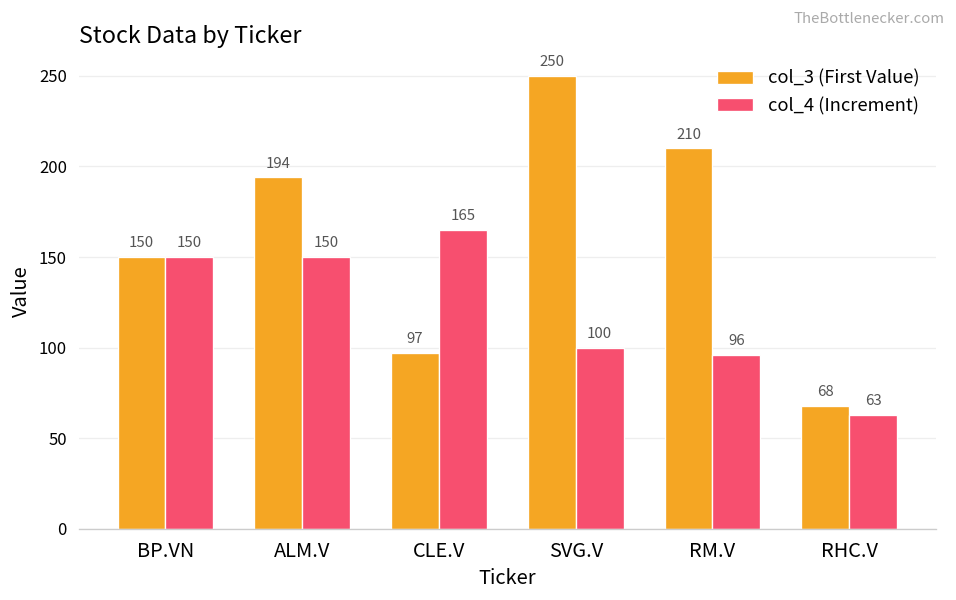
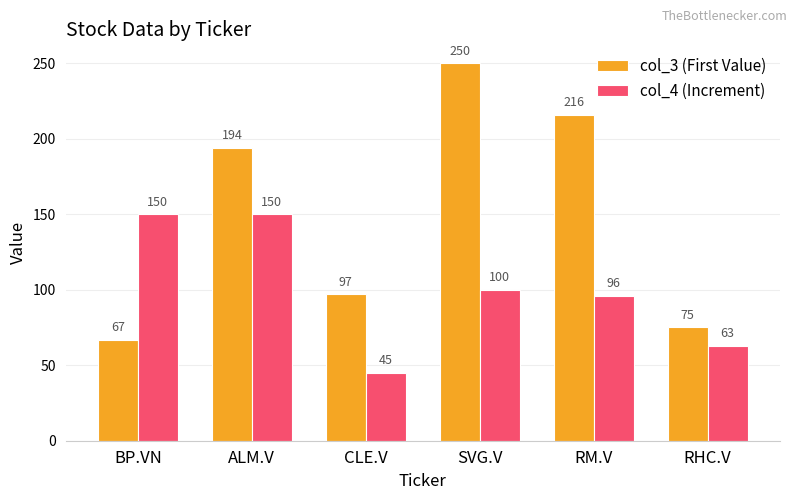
  {
    "col_3 (First Value)": {
-     "BP.VN": 150,
+     "BP.VN": 67,
      "ALM.V": 194,
      "CLE.V": 97,
      "SVG.V": 250,
-     "RM.V": 210,
-     "RHC.V": 68
+     "RM.V": 216,
+     "RHC.V": 75
    },
    "col_4 (Increment)": {
      "BP.VN": 150,
      "ALM.V": 150,
-     "CLE.V": 165,
+     "CLE.V": 45,
      "SVG.V": 100,
      "RM.V": 96,
      "RHC.V": 63
    }
  }
